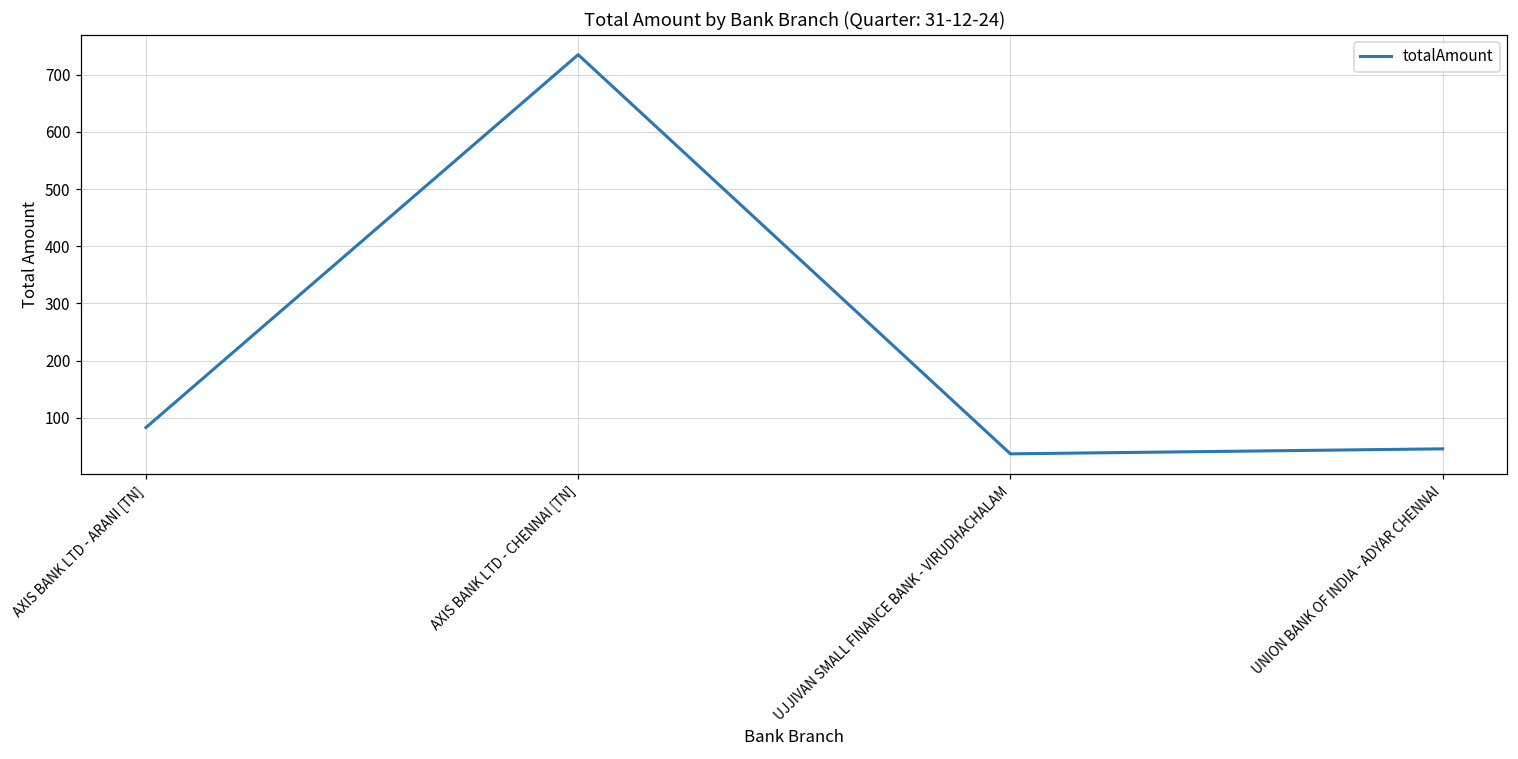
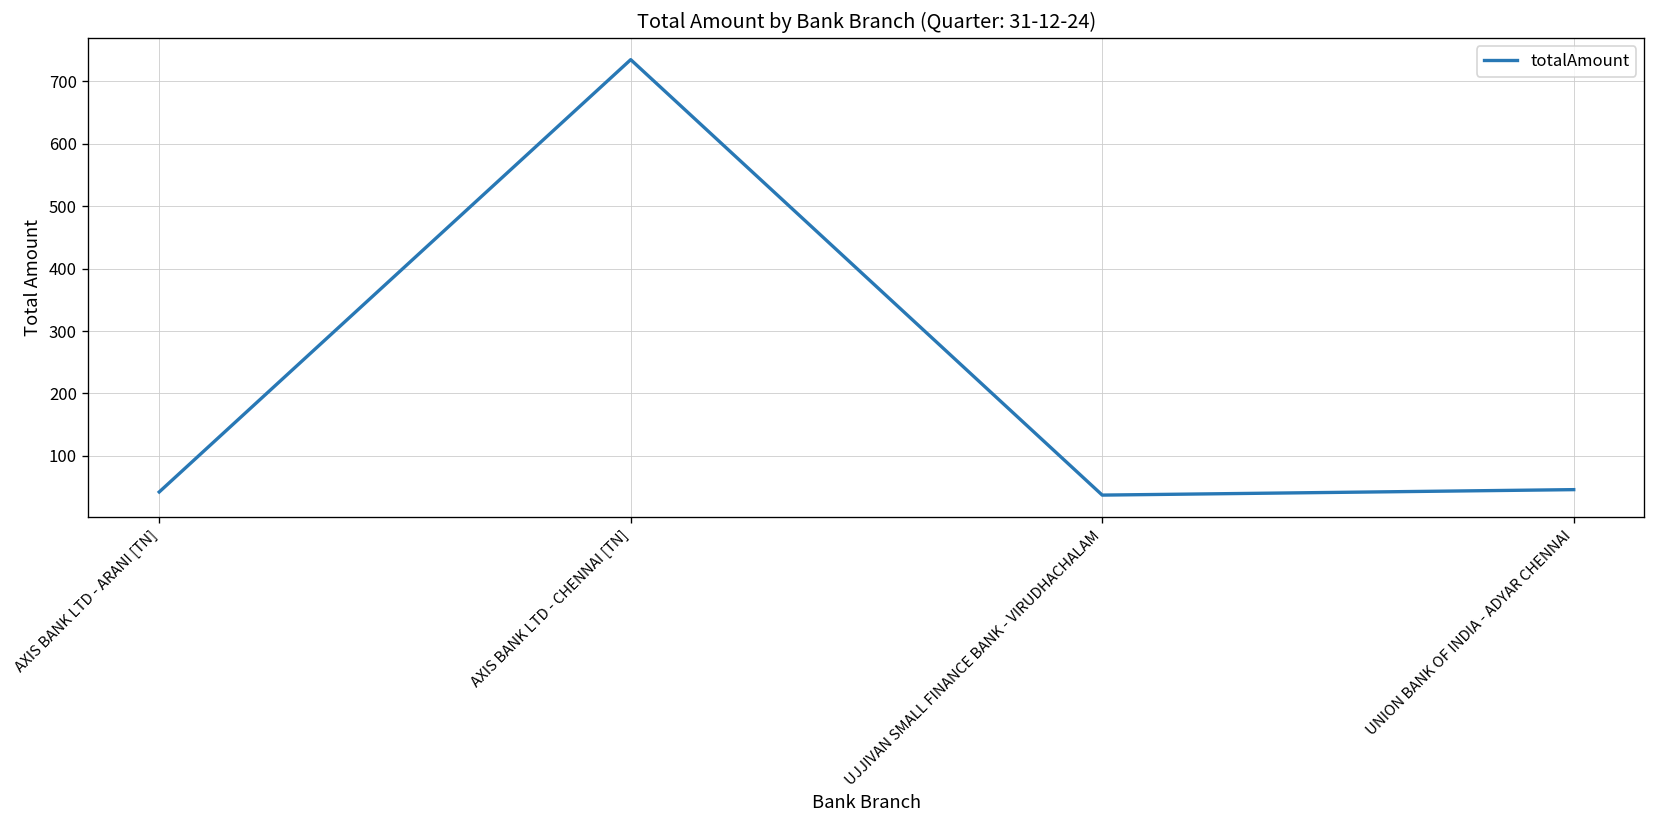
  {
-   "AXIS BANK LTD - ARANI [TN]": 80,
+   "AXIS BANK LTD - ARANI [TN]": 40,
    "AXIS BANK LTD - CHENNAI [TN]": 740,
    "UJJIVAN SMALL FINANCE BANK - VIRUDHACHALAM": 40,
    "UNION BANK OF INDIA - ADYAR CHENNAI": 50
  }
